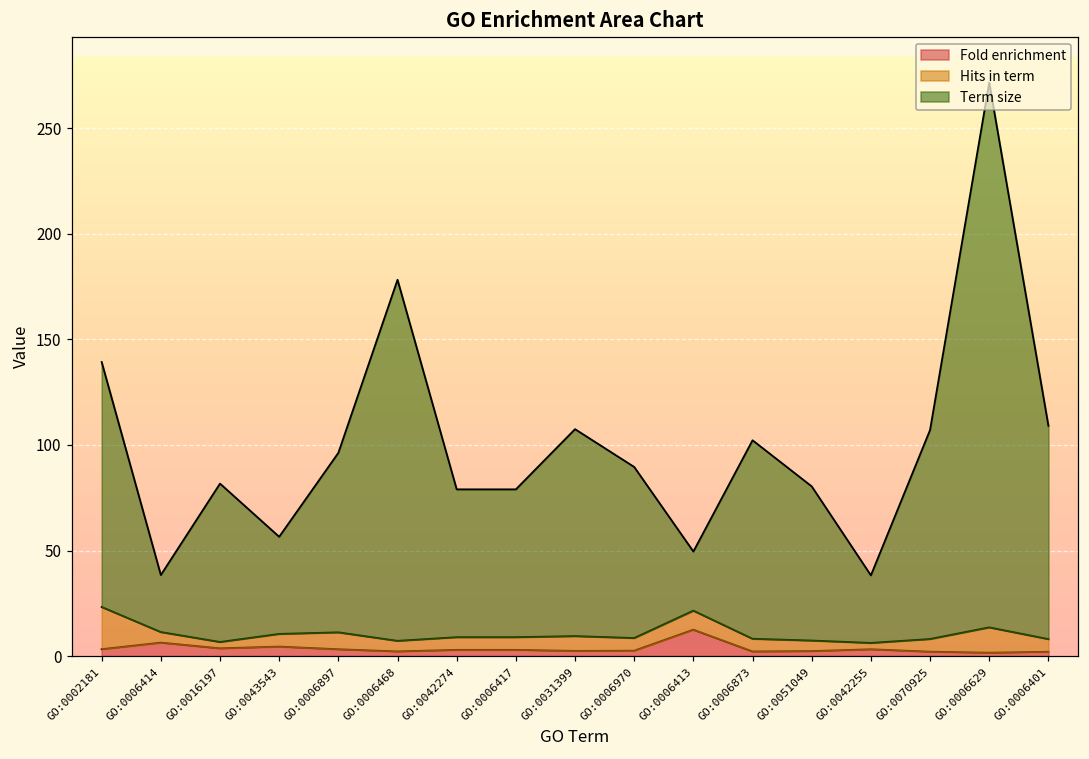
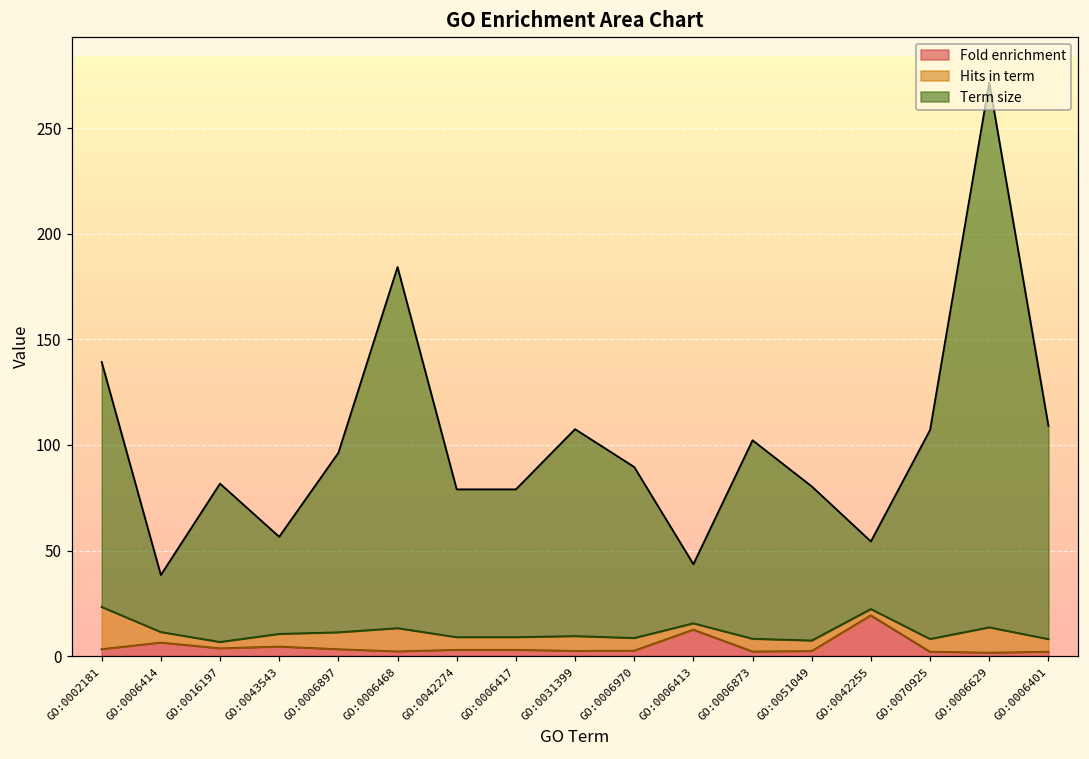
  {
    "Fold enrichment": {
      "GO:0002181": 3,
      "GO:0006414": 6,
      "GO:0016197": 4,
      "GO:0043543": 5,
      "GO:0006897": 3,
      "GO:0006468": 2,
      "GO:0042274": 3,
      "GO:0006417": 3,
      "GO:0031399": 2,
      "GO:0006970": 3,
      "GO:0006413": 13,
      "GO:0006873": 2,
      "GO:0051049": 2,
-     "GO:0042255": 3,
+     "GO:0042255": 19,
      "GO:0070925": 2,
      "GO:0006629": 2,
      "GO:0006401": 2
    },
    "Hits in term": {
      "GO:0002181": 20,
      "GO:0006414": 5,
      "GO:0016197": 3,
      "GO:0043543": 6,
      "GO:0006897": 8,
-     "GO:0006468": 5,
+     "GO:0006468": 11,
      "GO:0042274": 6,
      "GO:0006417": 6,
      "GO:0031399": 7,
      "GO:0006970": 6,
-     "GO:0006413": 9,
+     "GO:0006413": 3,
      "GO:0006873": 6,
      "GO:0051049": 5,
      "GO:0042255": 3,
      "GO:0070925": 6,
      "GO:0006629": 12,
      "GO:0006401": 6
    },
    "Term size": {
      "GO:0002181": 116,
      "GO:0006414": 27,
      "GO:0016197": 75,
      "GO:0043543": 46,
      "GO:0006897": 85,
      "GO:0006468": 171,
      "GO:0042274": 70,
      "GO:0006417": 70,
      "GO:0031399": 98,
      "GO:0006970": 81,
      "GO:0006413": 28,
      "GO:0006873": 94,
      "GO:0051049": 73,
      "GO:0042255": 32,
      "GO:0070925": 99,
      "GO:0006401": 101
    }
  }
